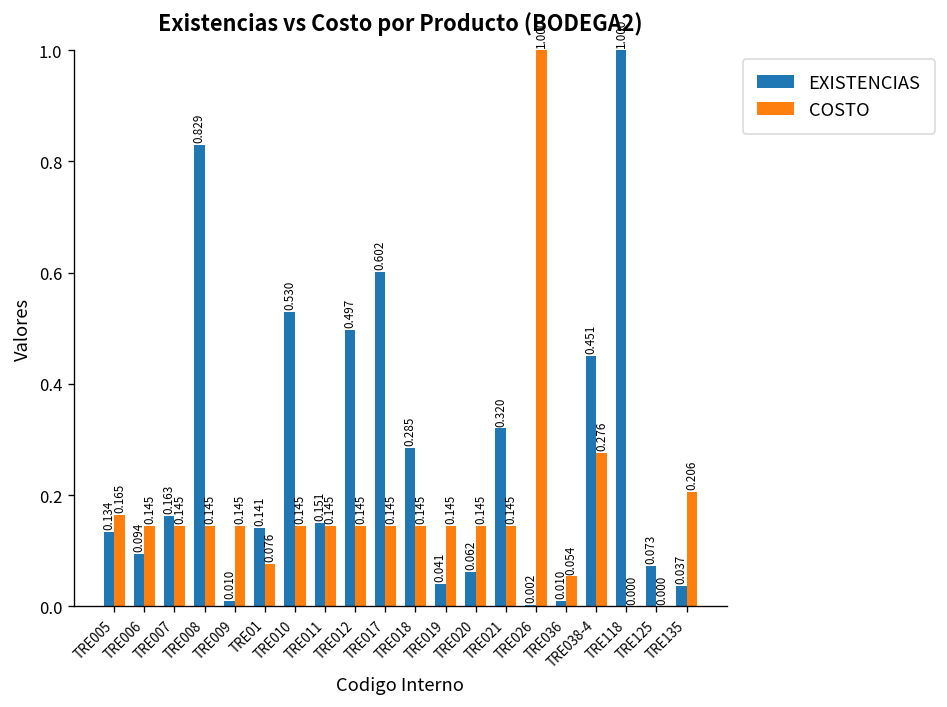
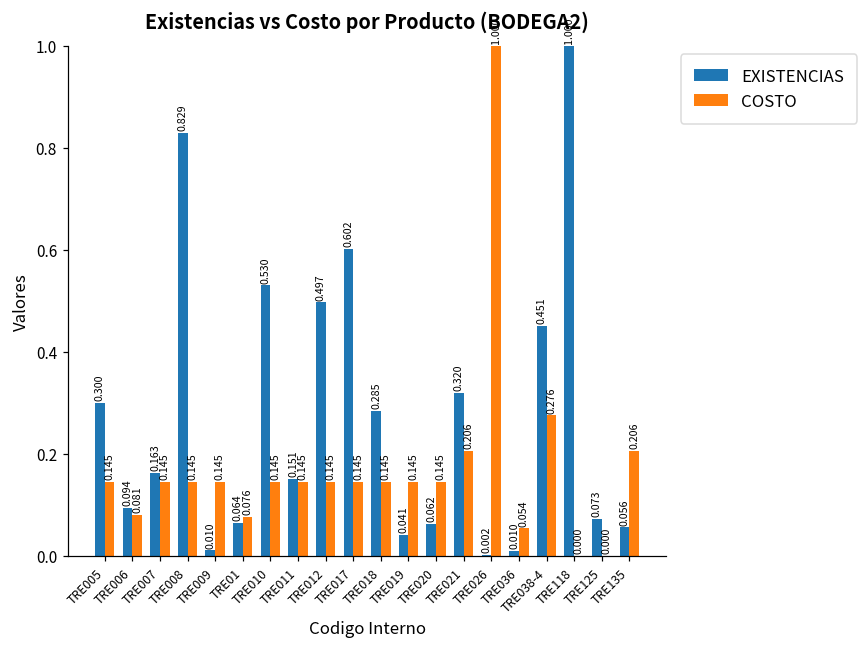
  {
    "EXISTENCIAS": {
-     "TRE005": 0.134,
+     "TRE005": 0.300,
      "TRE006": 0.094,
      "TRE007": 0.163,
      "TRE008": 0.829,
      "TRE009": 0.010,
-     "TRE01": 0.141,
+     "TRE01": 0.064,
      "TRE010": 0.530,
      "TRE011": 0.151,
      "TRE012": 0.497,
      "TRE017": 0.602,
      "TRE018": 0.285,
      "TRE019": 0.041,
      "TRE020": 0.062,
      "TRE021": 0.320,
      "TRE026": 0.002,
      "TRE036": 0.010,
      "TRE038-4": 0.451,
      "TRE118": 1.000,
      "TRE125": 0.073,
-     "TRE135": 0.037
+     "TRE135": 0.056
    },
    "COSTO": {
-     "TRE005": 0.165,
-     "TRE006": 0.145,
+     "TRE005": 0.145,
+     "TRE006": 0.081,
      "TRE007": 0.145,
      "TRE008": 0.145,
      "TRE009": 0.145,
      "TRE01": 0.076,
      "TRE010": 0.145,
      "TRE011": 0.145,
      "TRE012": 0.145,
      "TRE017": 0.145,
      "TRE018": 0.145,
      "TRE019": 0.145,
      "TRE020": 0.145,
-     "TRE021": 0.145,
+     "TRE021": 0.206,
      "TRE026": 1.000,
      "TRE036": 0.054,
      "TRE038-4": 0.276,
      "TRE118": 0.000,
      "TRE125": 0.000,
      "TRE135": 0.206
    }
  }
